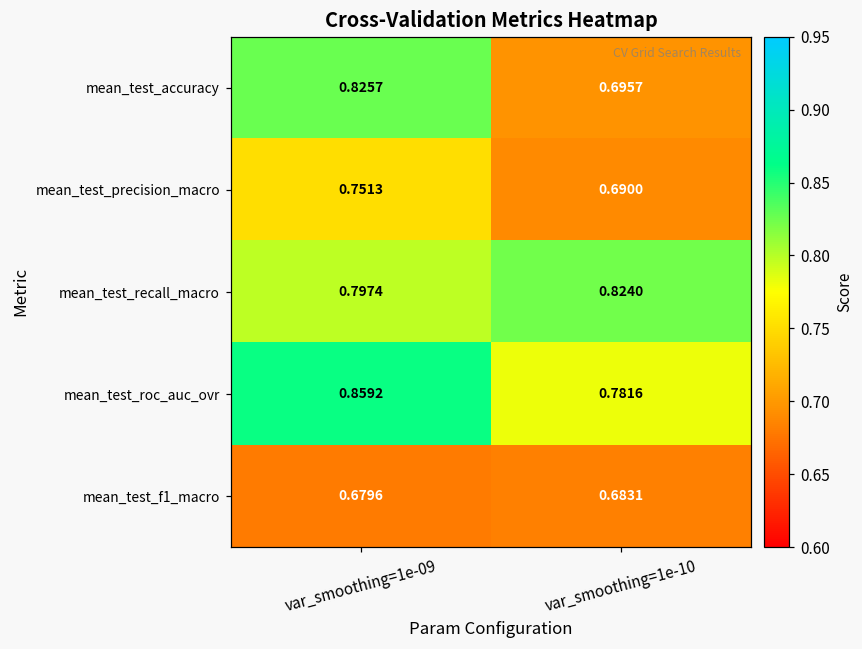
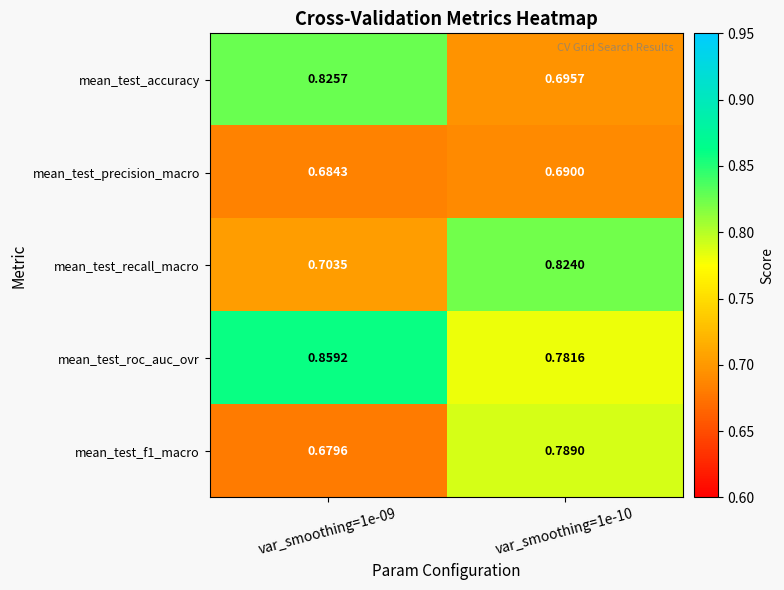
  {
    "mean_test_accuracy": {
      "var_smoothing=1e-09": 0.8257
    },
    "mean_test_precision_macro": {
-     "var_smoothing=1e-09": 0.7513,
+     "var_smoothing=1e-09": 0.6843,
      "var_smoothing=1e-10": 0.6900
    },
    "mean_test_recall_macro": {
-     "var_smoothing=1e-09": 0.7974,
+     "var_smoothing=1e-09": 0.7035,
      "var_smoothing=1e-10": 0.8240
    },
    "mean_test_roc_auc_ovr": {
      "var_smoothing=1e-09": 0.8592,
      "var_smoothing=1e-10": 0.7816
    },
    "mean_test_f1_macro": {
      "var_smoothing=1e-09": 0.6796,
-     "var_smoothing=1e-10": 0.6831
+     "var_smoothing=1e-10": 0.7890
    }
  }
